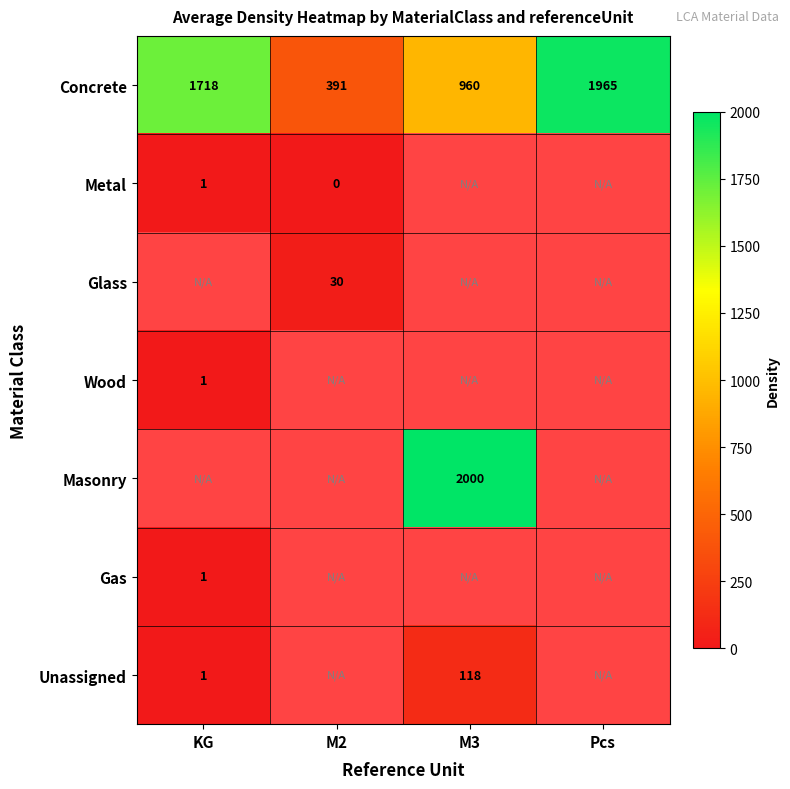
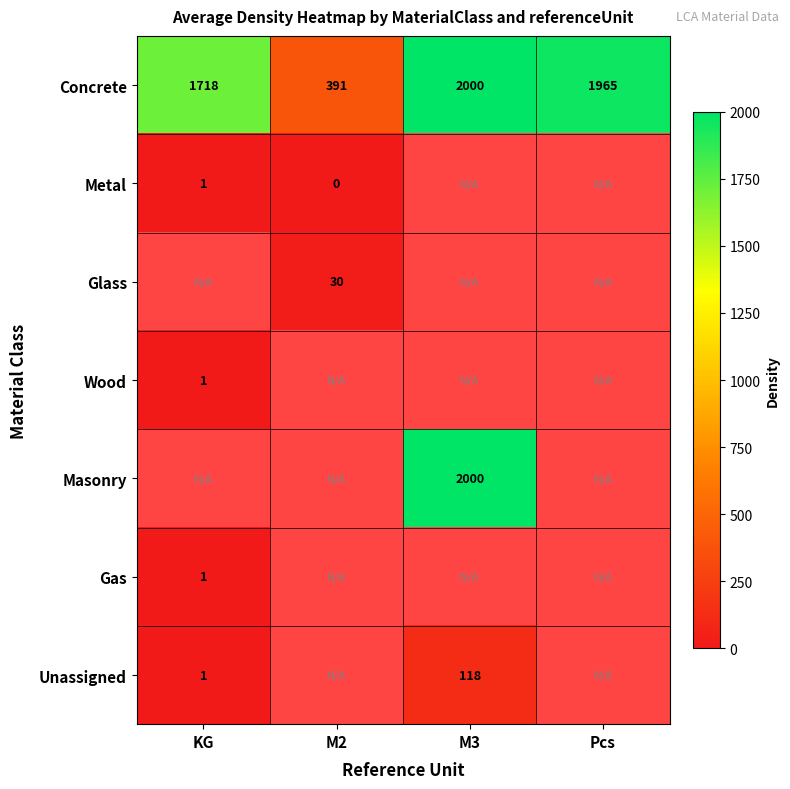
  {
    "Concrete": {
      "KG": 1718,
      "M2": 391,
-     "M3": 960,
+     "M3": 2000,
      "Pcs": 1965
    },
    "Metal": {
      "KG": 1,
      "M2": 0
    },
    "Glass": {
      "M2": 30
    },
    "Wood": {
      "KG": 1
    },
    "Masonry": {
      "M3": 2000
    },
    "Gas": {
      "KG": 1
    },
    "Unassigned": {
      "KG": 1,
      "M3": 118
    }
  }
